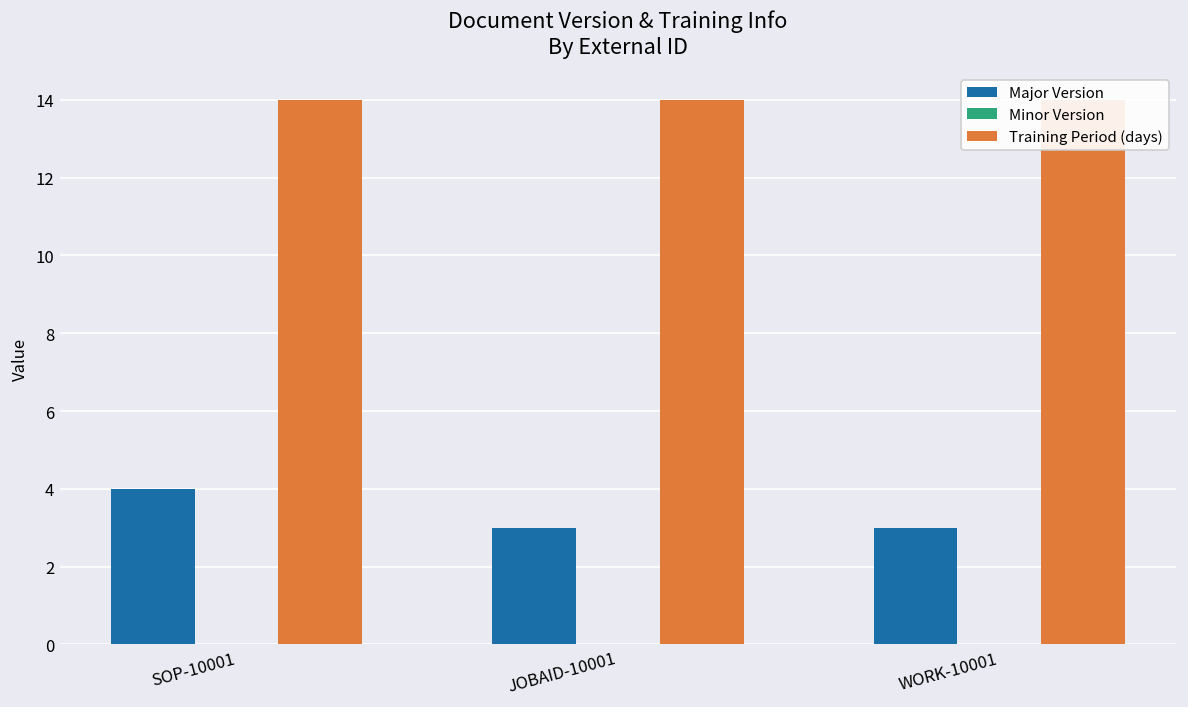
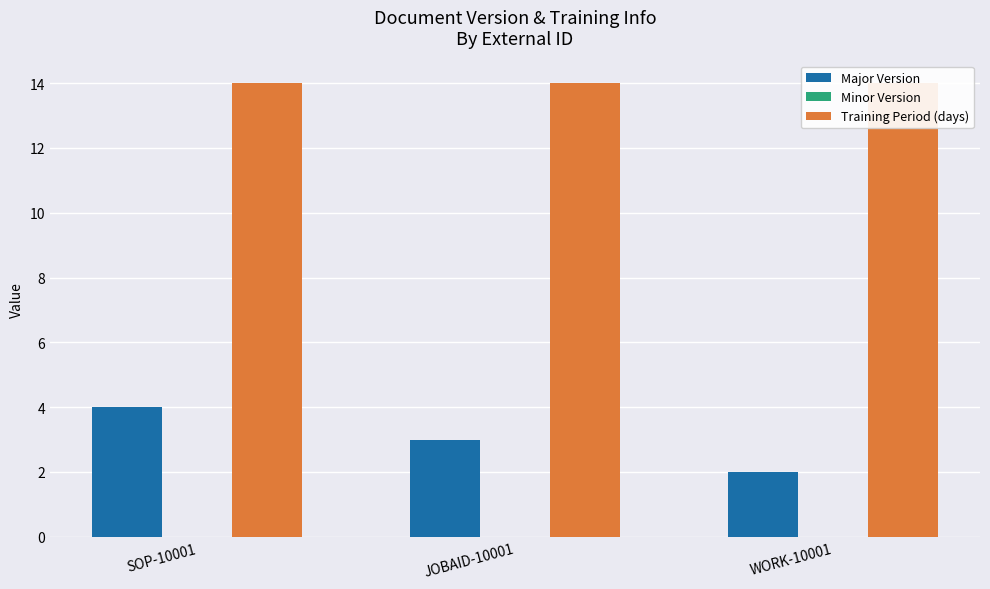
  {
    "Major Version": {
      "SOP-10001": 4,
      "JOBAID-10001": 3,
-     "WORK-10001": 3
+     "WORK-10001": 2
    },
    "Minor Version": {
      "SOP-10001": 0,
      "JOBAID-10001": 0,
      "WORK-10001": 0
    },
    "Training Period (days)": {
      "SOP-10001": 14,
      "JOBAID-10001": 14
    }
  }
